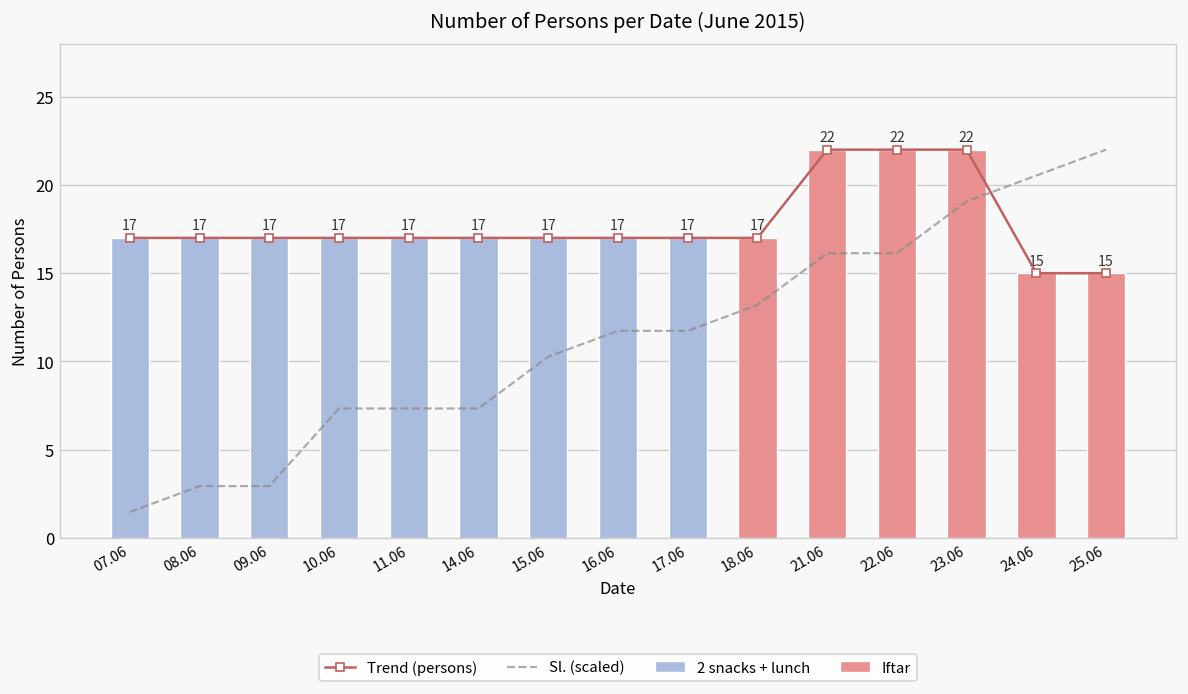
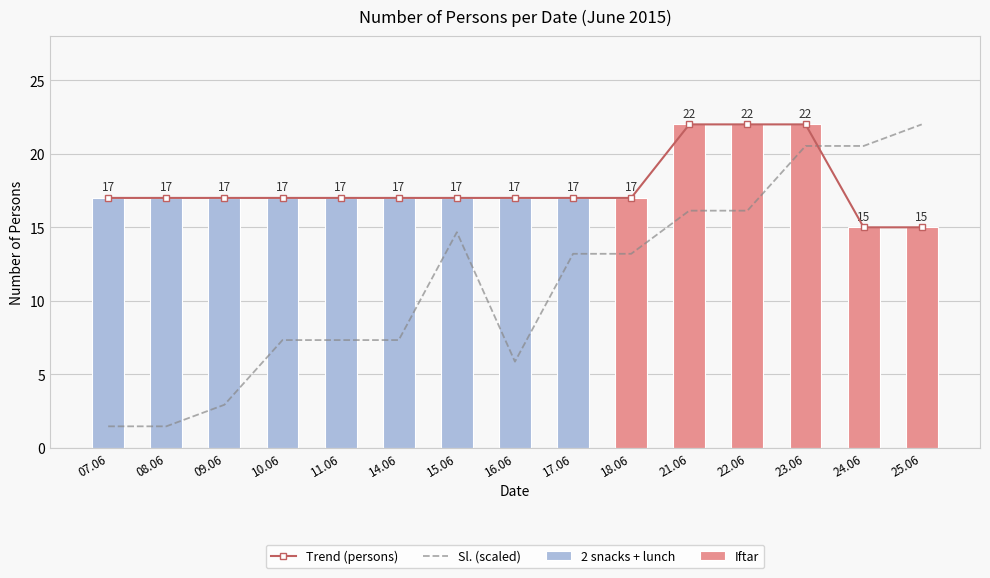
  {
    "Sl. (scaled)": {
      "07.06": 1.5,
-     "08.06": 2.9,
+     "08.06": 1.5,
      "09.06": 2.9,
      "10.06": 7.3,
      "11.06": 7.3,
      "14.06": 7.3,
-     "15.06": 10.3,
-     "16.06": 11.7,
-     "17.06": 11.7,
+     "15.06": 14.7,
+     "16.06": 5.9,
+     "17.06": 13.2,
      "18.06": 13.2,
      "21.06": 16.1,
      "22.06": 16.1,
-     "23.06": 19.1,
+     "23.06": 20.5,
      "24.06": 20.5,
      "25.06": 22.0
    }
  }
